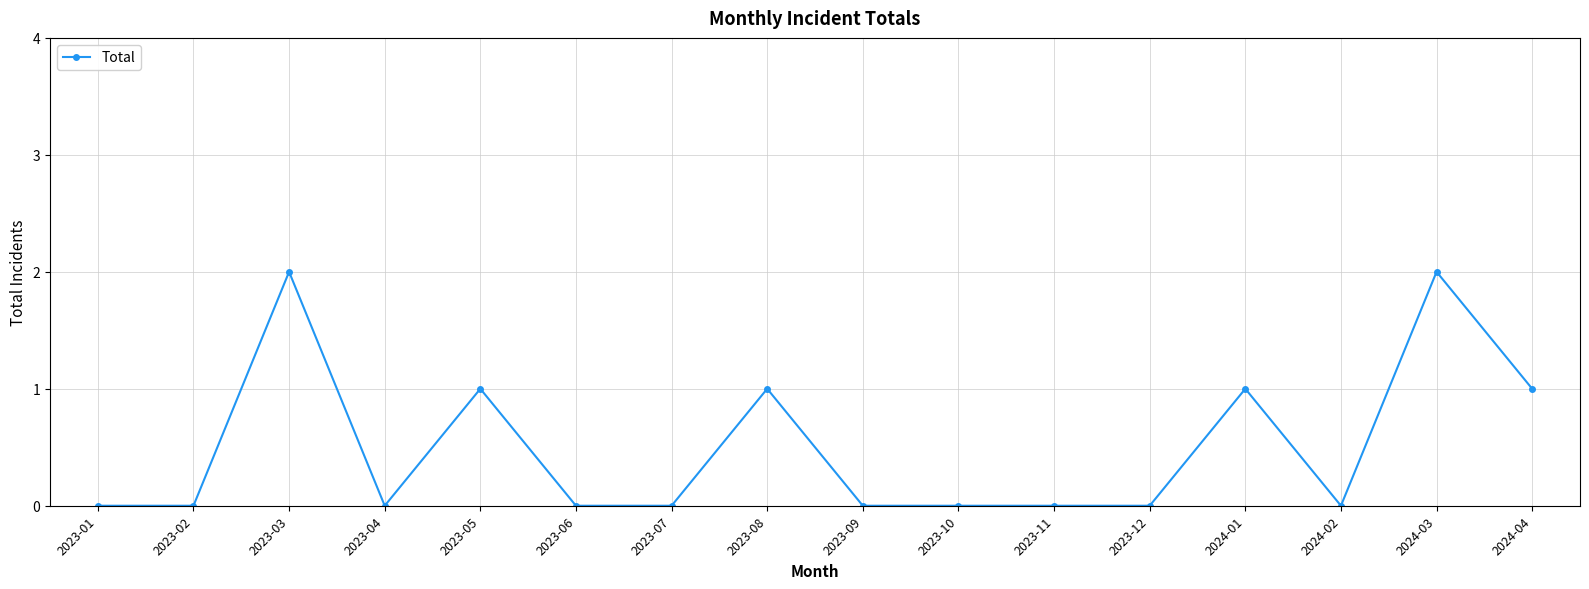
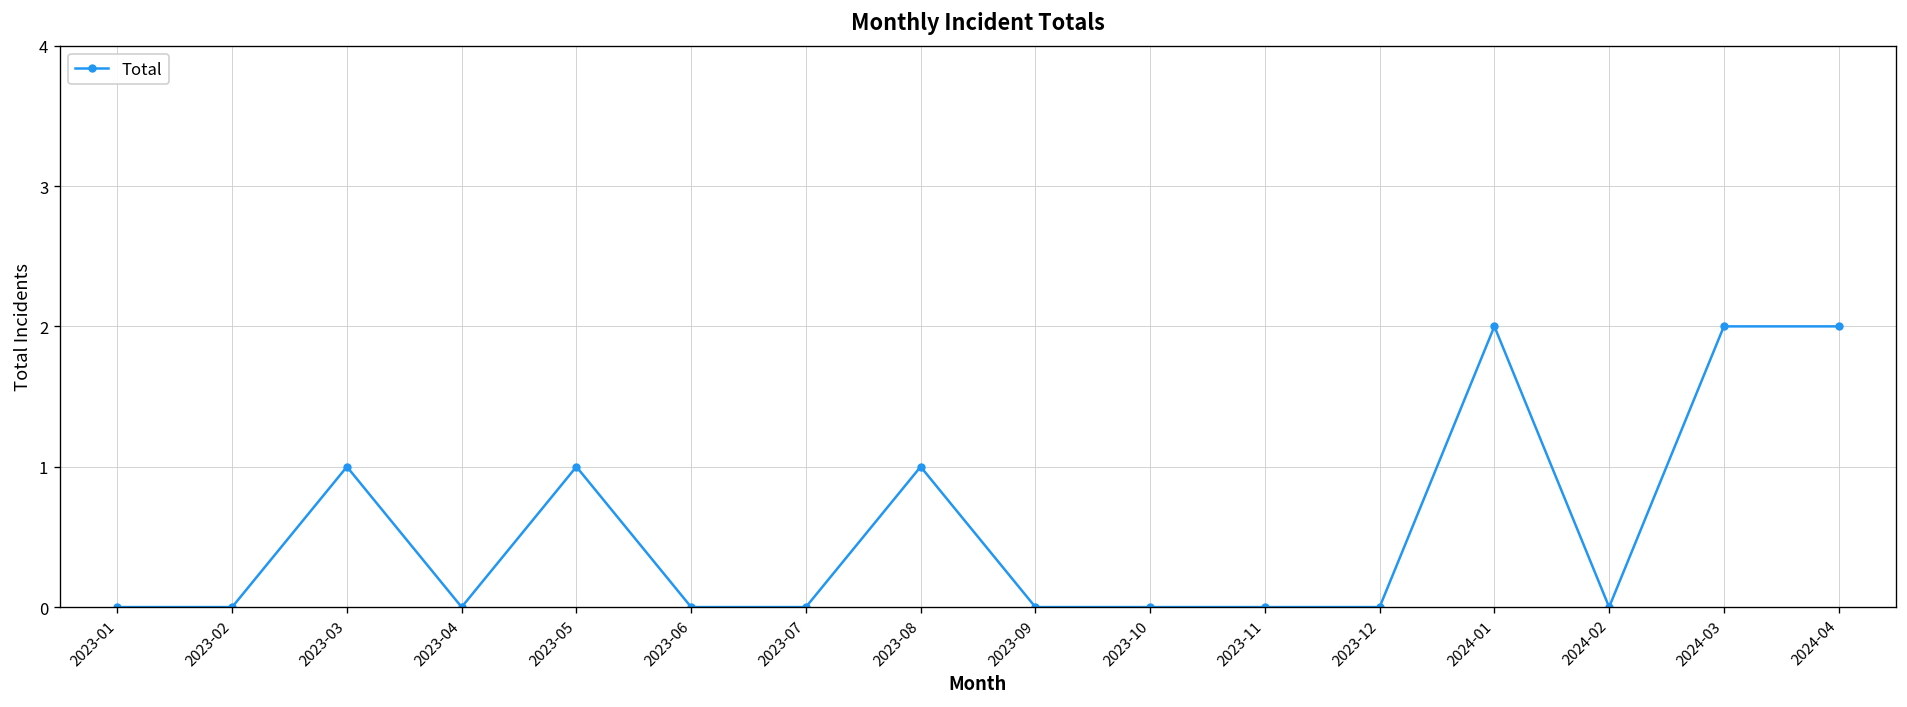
  {
    "2023-01": 0,
    "2023-02": 0,
-   "2023-03": 2,
+   "2023-03": 1,
    "2023-04": 0,
    "2023-05": 1,
    "2023-06": 0,
    "2023-07": 0,
    "2023-08": 1,
    "2023-09": 0,
    "2023-10": 0,
    "2023-11": 0,
    "2023-12": 0,
-   "2024-01": 1,
+   "2024-01": 2,
    "2024-02": 0,
    "2024-03": 2,
-   "2024-04": 1
+   "2024-04": 2
  }
